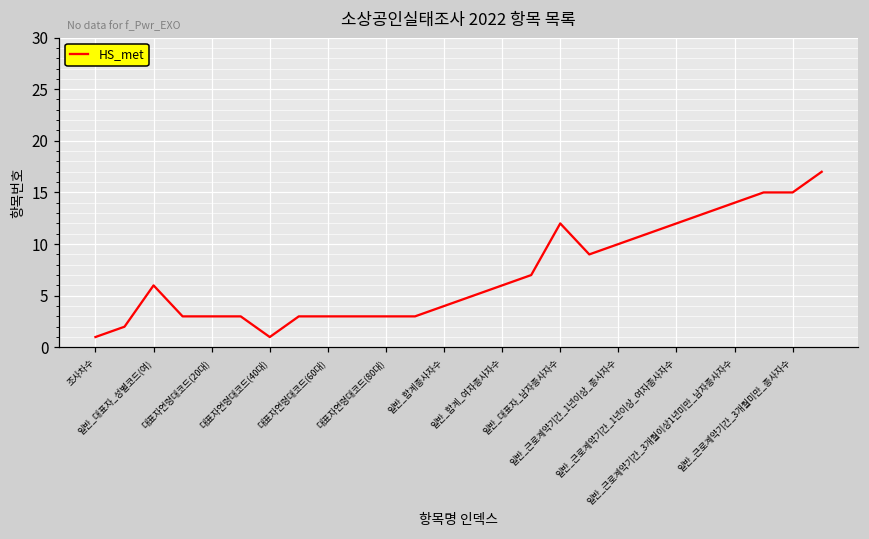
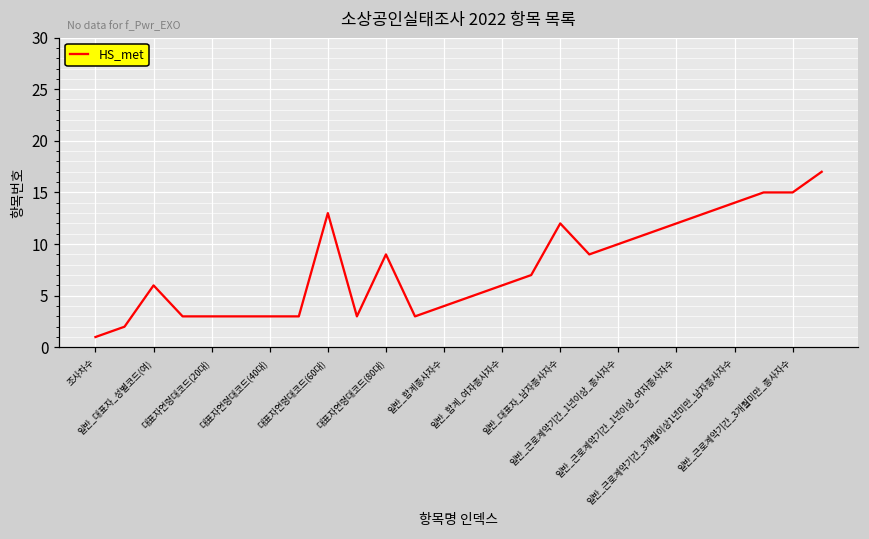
  {
    "조사차수": 1,
    "일반_대표자_성별코드(여)": 6,
    "대표자연령대코드(20대)": 3,
-   "대표자연령대코드(40대)": 1,
-   "대표자연령대코드(60대)": 3,
-   "대표자연령대코드(80대)": 3,
+   "대표자연령대코드(40대)": 3,
+   "대표자연령대코드(60대)": 13,
+   "대표자연령대코드(80대)": 9,
    "일반_합계종사자수": 4,
    "일반_합계_여자종사자수": 6,
    "일반_대표자_남자종사자수": 12,
    "일반_근로계약기간_1년이상_종사자수": 10,
    "일반_근로계약기간_1년이상_여자종사자수": 12,
    "일반_근로계약기간_3개월이상1년미만_남자종사자수": 14,
    "일반_근로계약기간_3개월미만_종사자수": 15
  }
